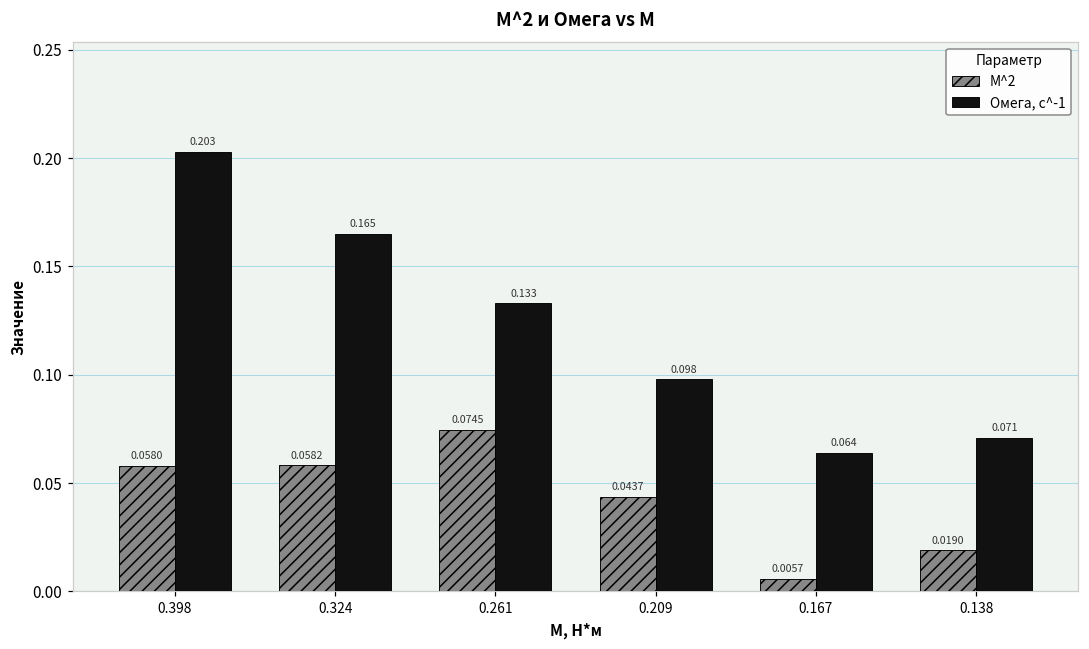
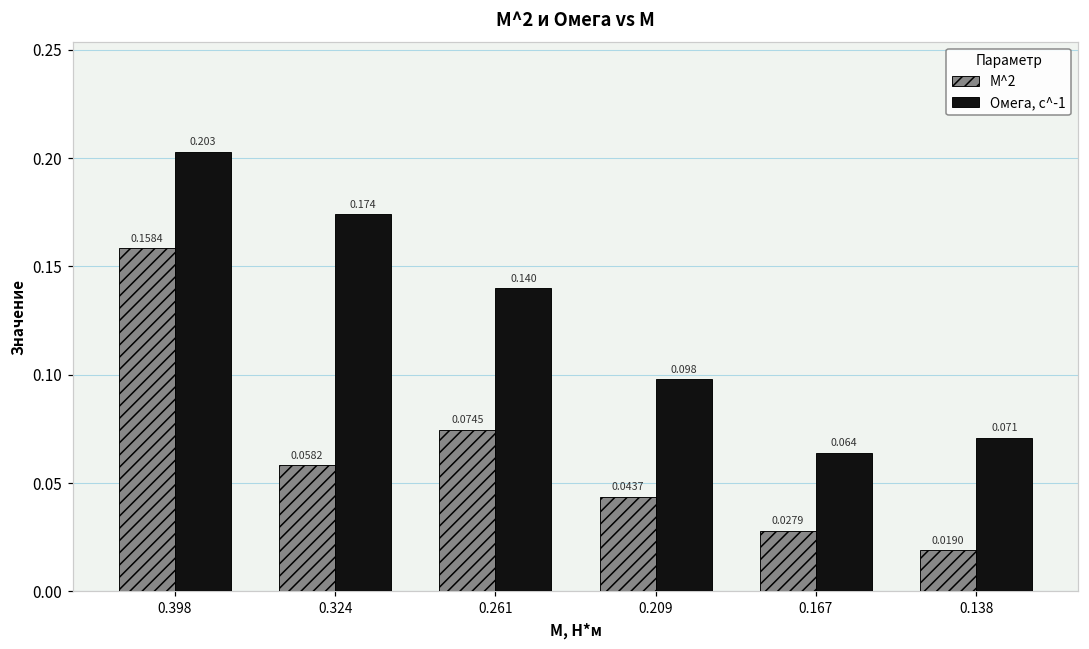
  {
    "М^2": {
-     "0.398": 0.0580,
+     "0.398": 0.1584,
      "0.324": 0.0582,
      "0.261": 0.0745,
      "0.209": 0.0437,
-     "0.167": 0.0057,
+     "0.167": 0.0279,
      "0.138": 0.0190
    },
    "Омега, с^-1": {
      "0.398": 0.203,
-     "0.324": 0.165,
-     "0.261": 0.133,
+     "0.324": 0.174,
+     "0.261": 0.140,
      "0.209": 0.098,
      "0.167": 0.064,
      "0.138": 0.071
    }
  }
